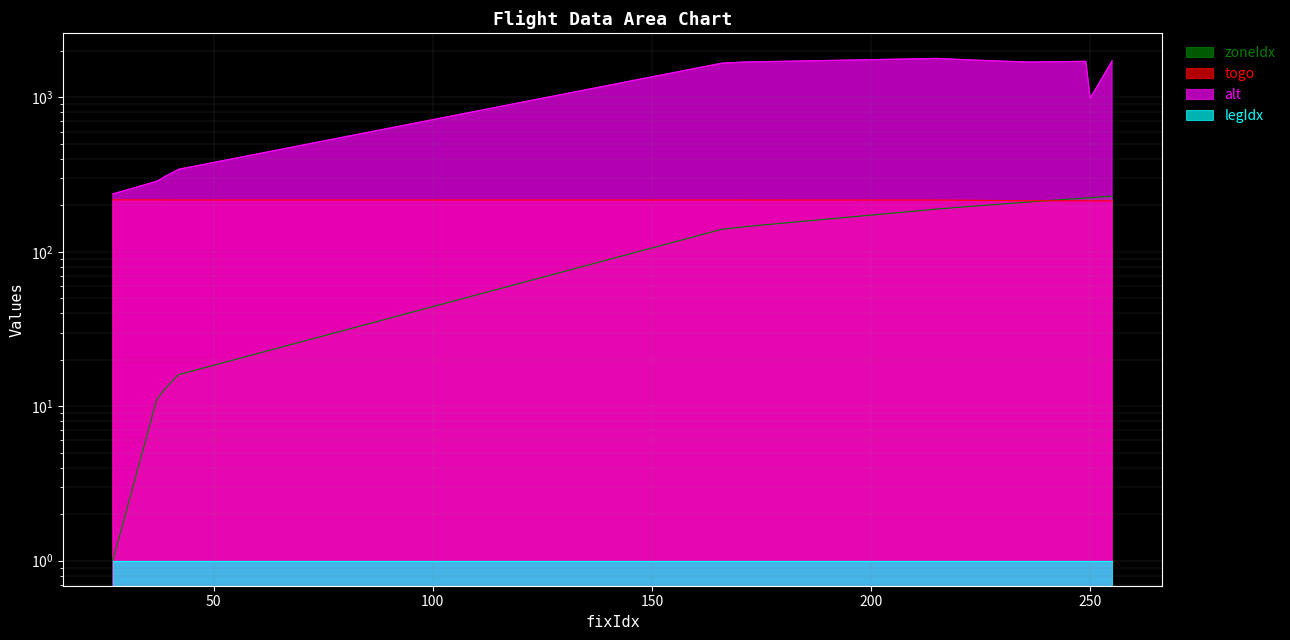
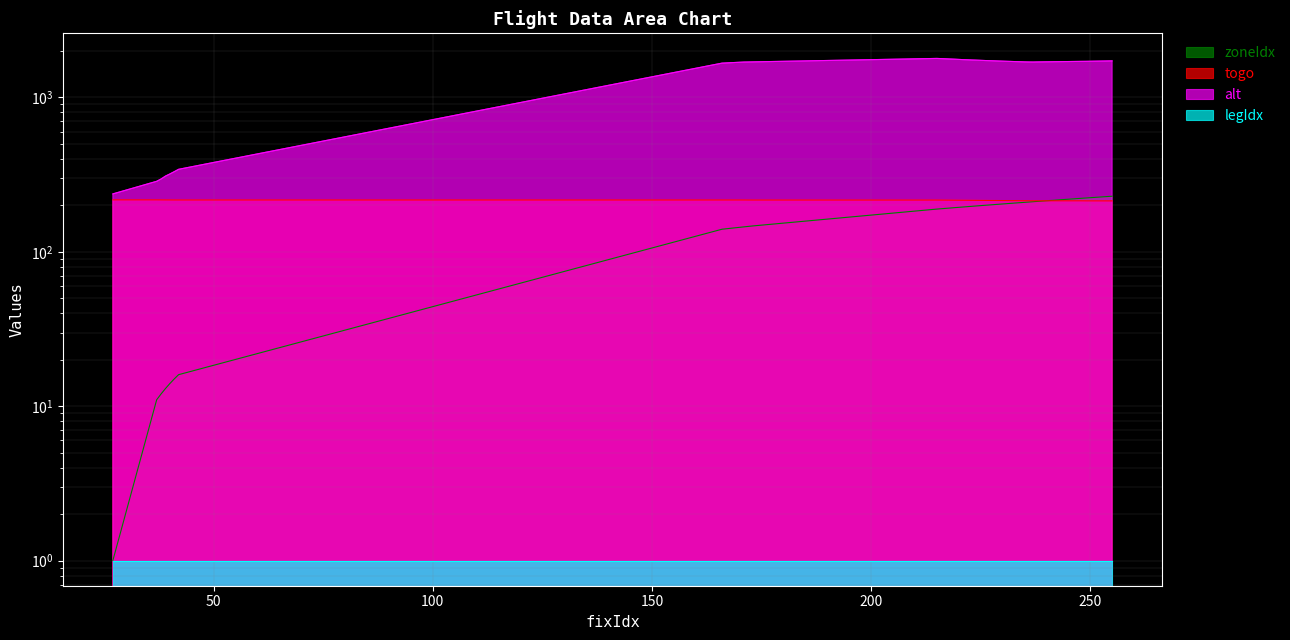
  {
    "zoneIdx": {
      "250": 220
    },
    "togo": {
      "250": 210
    },
    "alt": {
-     "250": 1000
+     "250": 1700
    },
    "legIdx": {
      "250": 1
    }
  }
